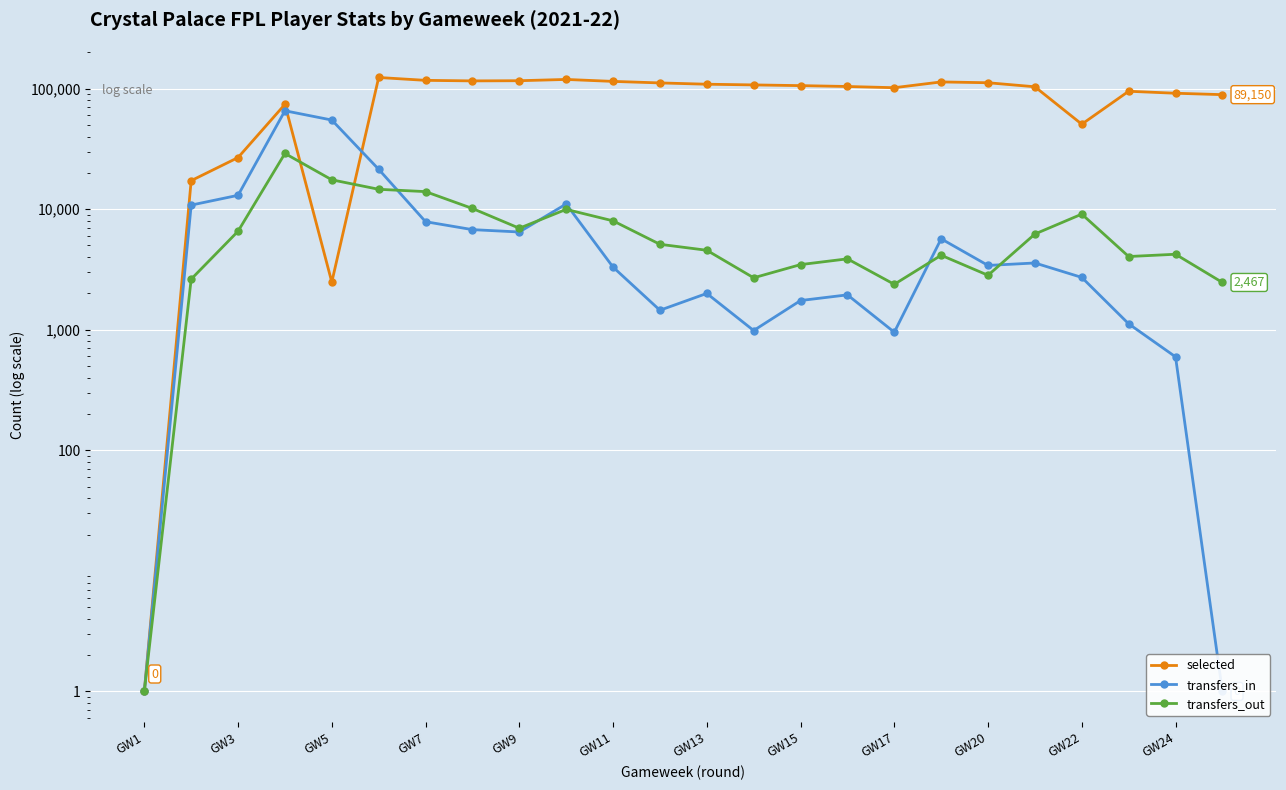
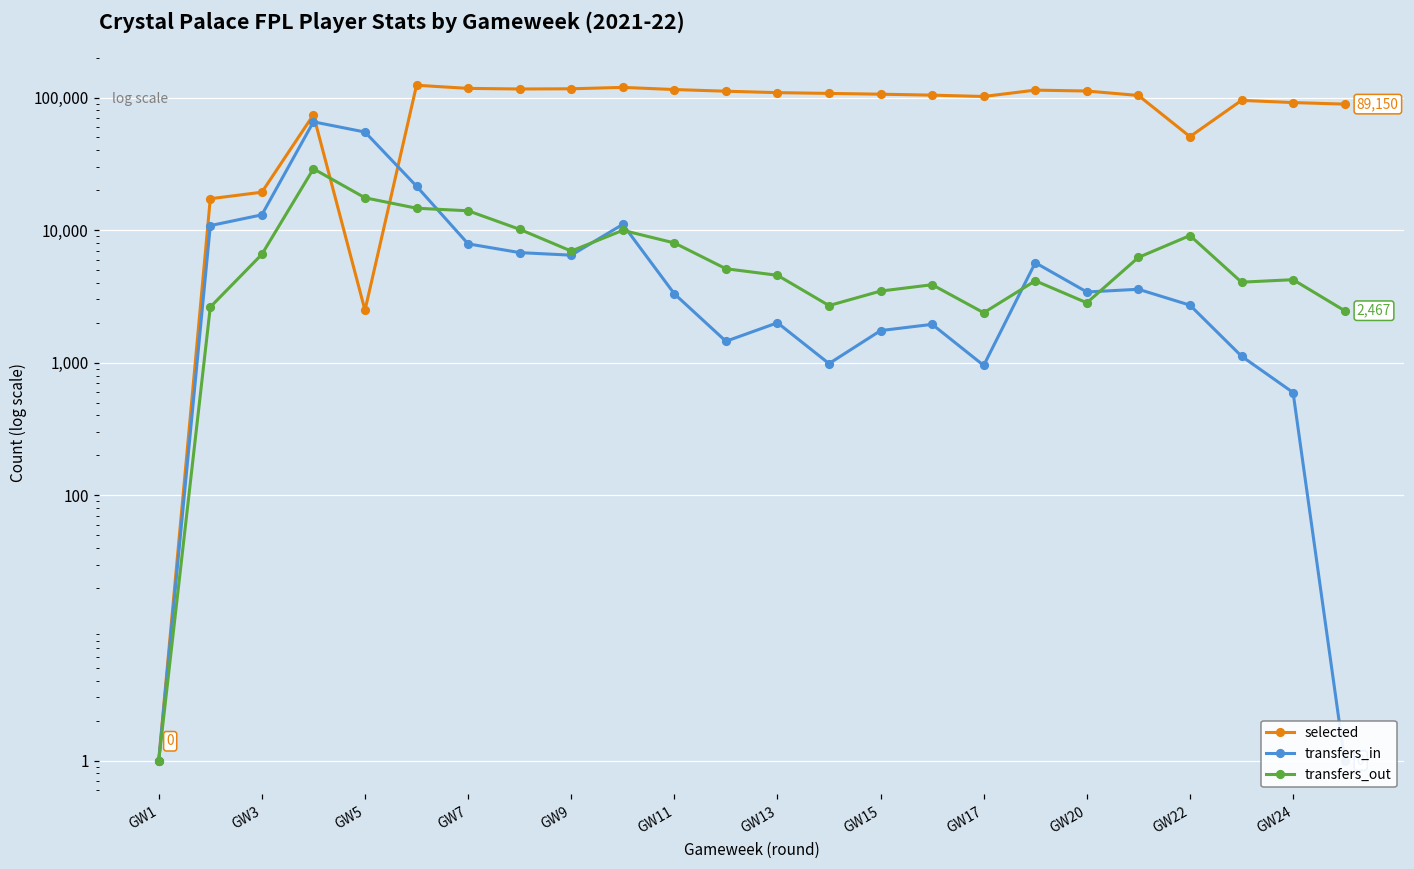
  {
    "selected": {
-     "GW3": "27,000",
+     "GW3": "19,000",
      "GW5": "2,500",
      "GW7": "120,000",
      "GW9": "120,000",
      "GW11": "110,000",
      "GW13": "110,000",
      "GW15": "110,000",
      "GW17": "100,000",
      "GW20": "110,000",
      "GW22": "51,000",
      "GW24": "90,000"
    },
    "transfers_in": {
      "GW3": "13,000",
      "GW5": "50,000",
      "GW7": "8,000",
      "GW9": "6,000",
      "GW11": "3,300",
      "GW13": "2,000",
      "GW15": "1,700",
      "GW17": "1,000",
      "GW20": "3,400",
      "GW22": "2,700",
      "GW24": "600"
    },
    "transfers_out": {
      "GW3": "7,000",
      "GW5": "18,000",
      "GW7": "14,000",
      "GW9": "7,000",
      "GW11": "8,000",
      "GW13": "4,600",
      "GW15": "3,500",
      "GW17": "2,400",
      "GW20": "2,800",
      "GW22": "9,000",
      "GW24": "4,200"
    }
  }
